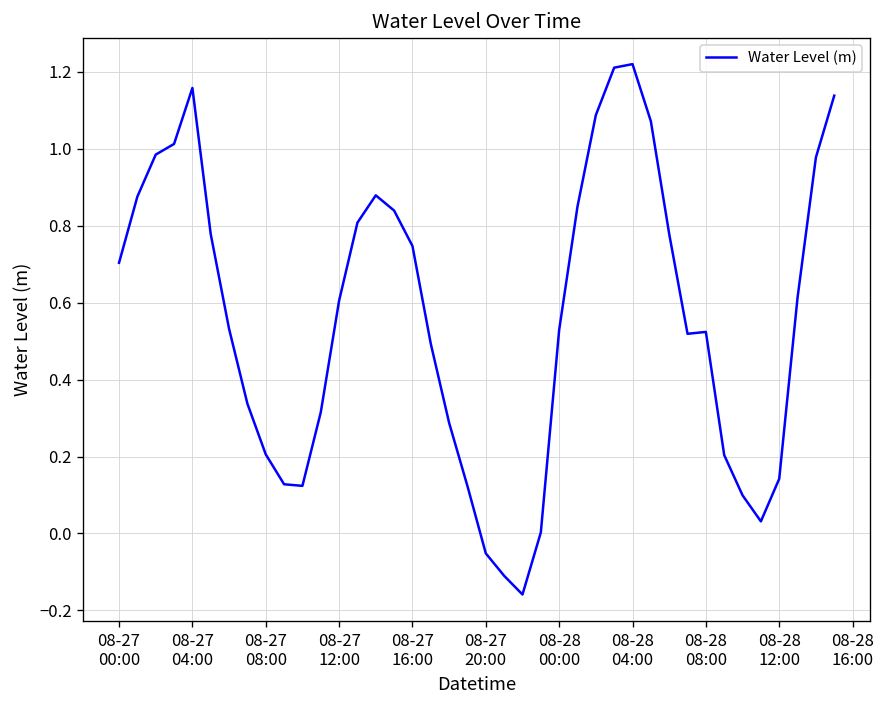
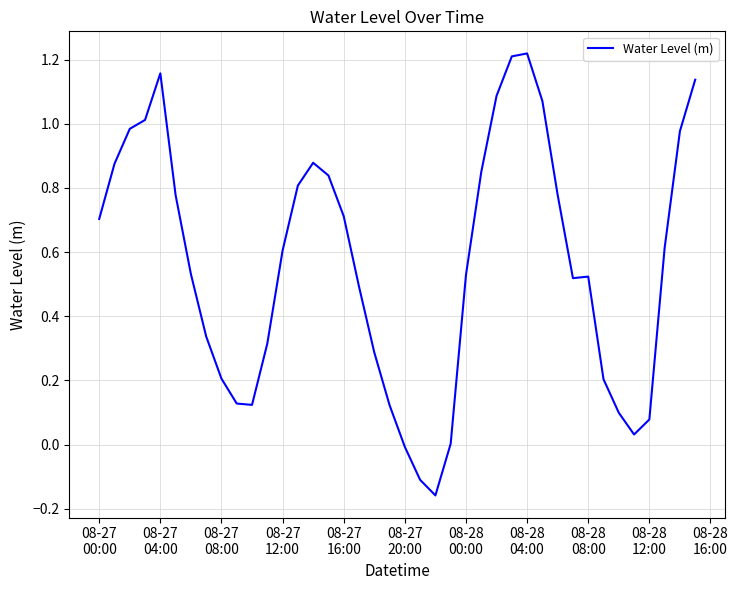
  {
    "08-27 00:00": 0.70,
    "08-27 04:00": 1.16,
    "08-27 08:00": 0.21,
    "08-27 12:00": 0.60,
-   "08-27 16:00": 0.75,
-   "08-27 20:00": -0.05,
+   "08-27 16:00": 0.71,
+   "08-27 20:00": -0.01,
    "08-28 00:00": 0.53,
    "08-28 04:00": 1.22,
    "08-28 08:00": 0.52,
-   "08-28 12:00": 0.14
+   "08-28 12:00": 0.08
  }
